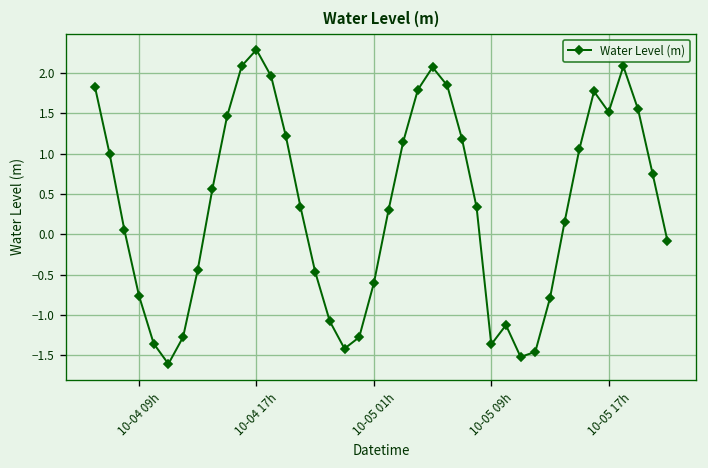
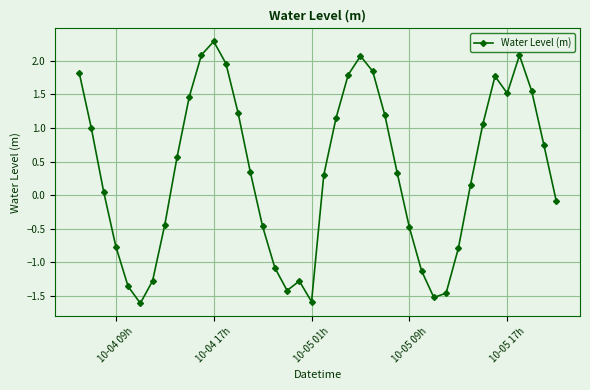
  {
    "10-04 09h": -0.8,
    "10-04 17h": 2.3,
-   "10-05 01h": -0.6,
-   "10-05 09h": -1.4,
+   "10-05 01h": -1.6,
+   "10-05 09h": -0.5,
    "10-05 17h": 1.5
  }
